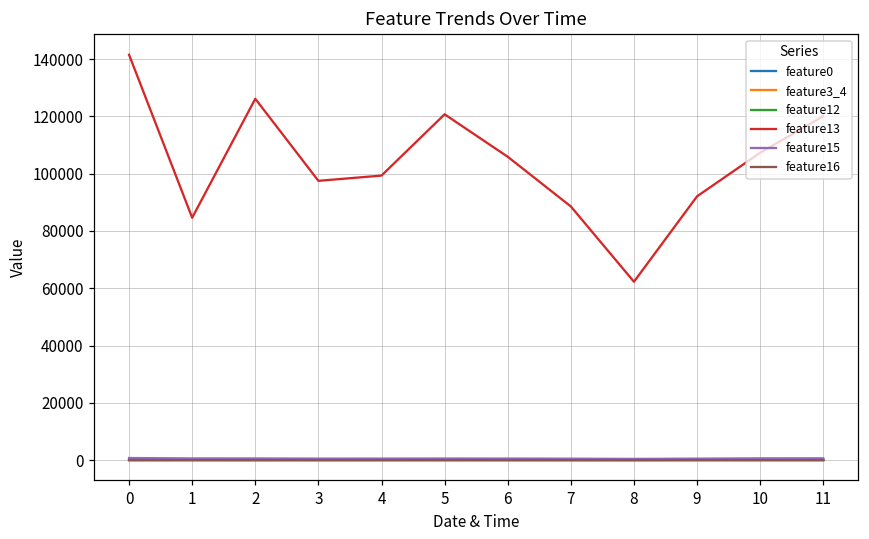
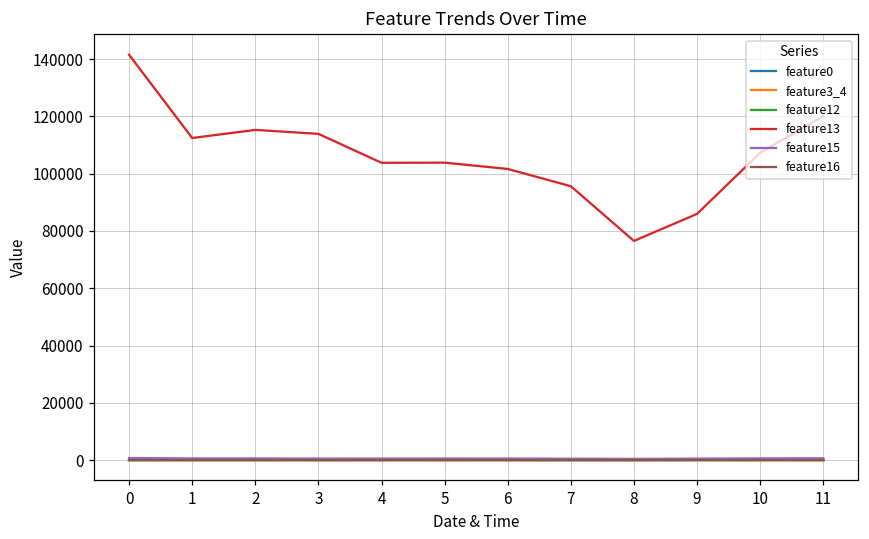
  {
    "feature13": {
      "0": 142000,
-     "1": 85000,
-     "2": 126000,
-     "3": 97000,
-     "4": 99000,
-     "5": 121000,
-     "6": 106000,
-     "7": 89000,
-     "8": 62000,
-     "9": 92000
+     "1": 112000,
+     "2": 115000,
+     "3": 114000,
+     "4": 104000,
+     "5": 104000,
+     "6": 102000,
+     "7": 96000,
+     "8": 77000,
+     "9": 86000
    }
  }
